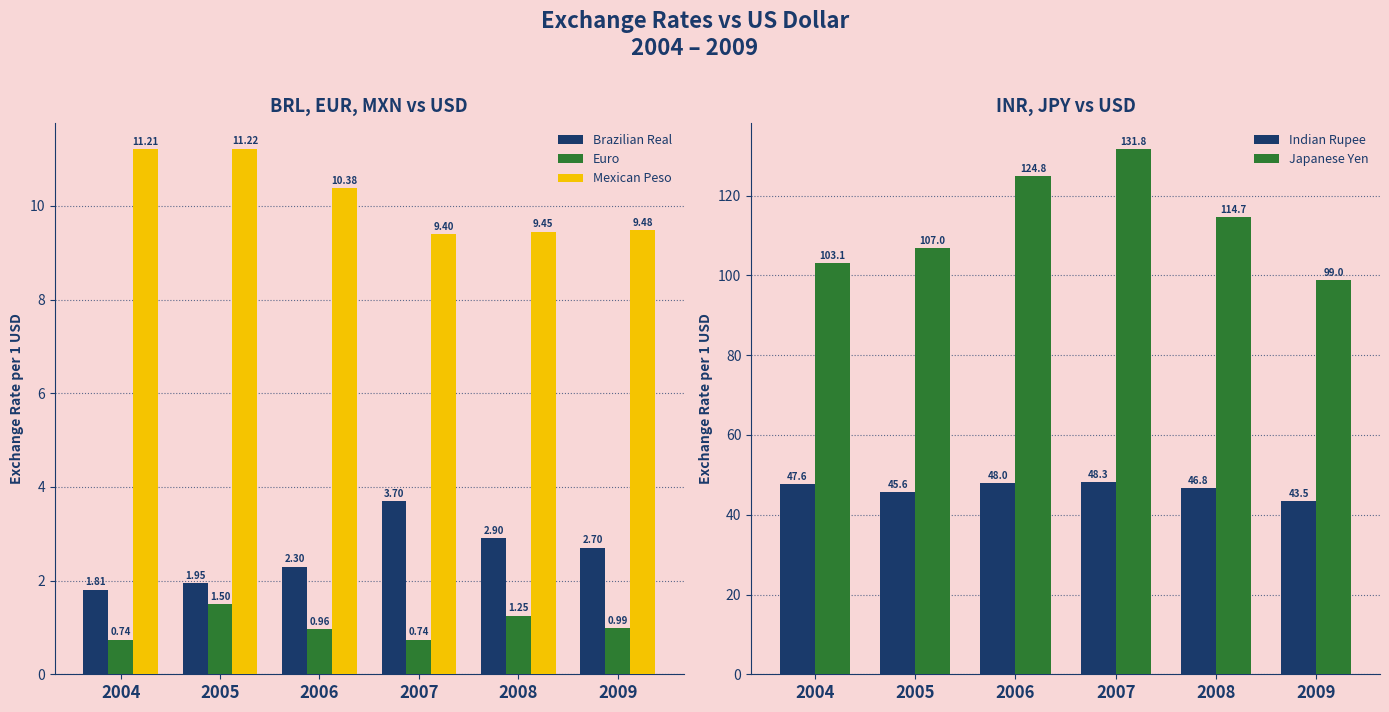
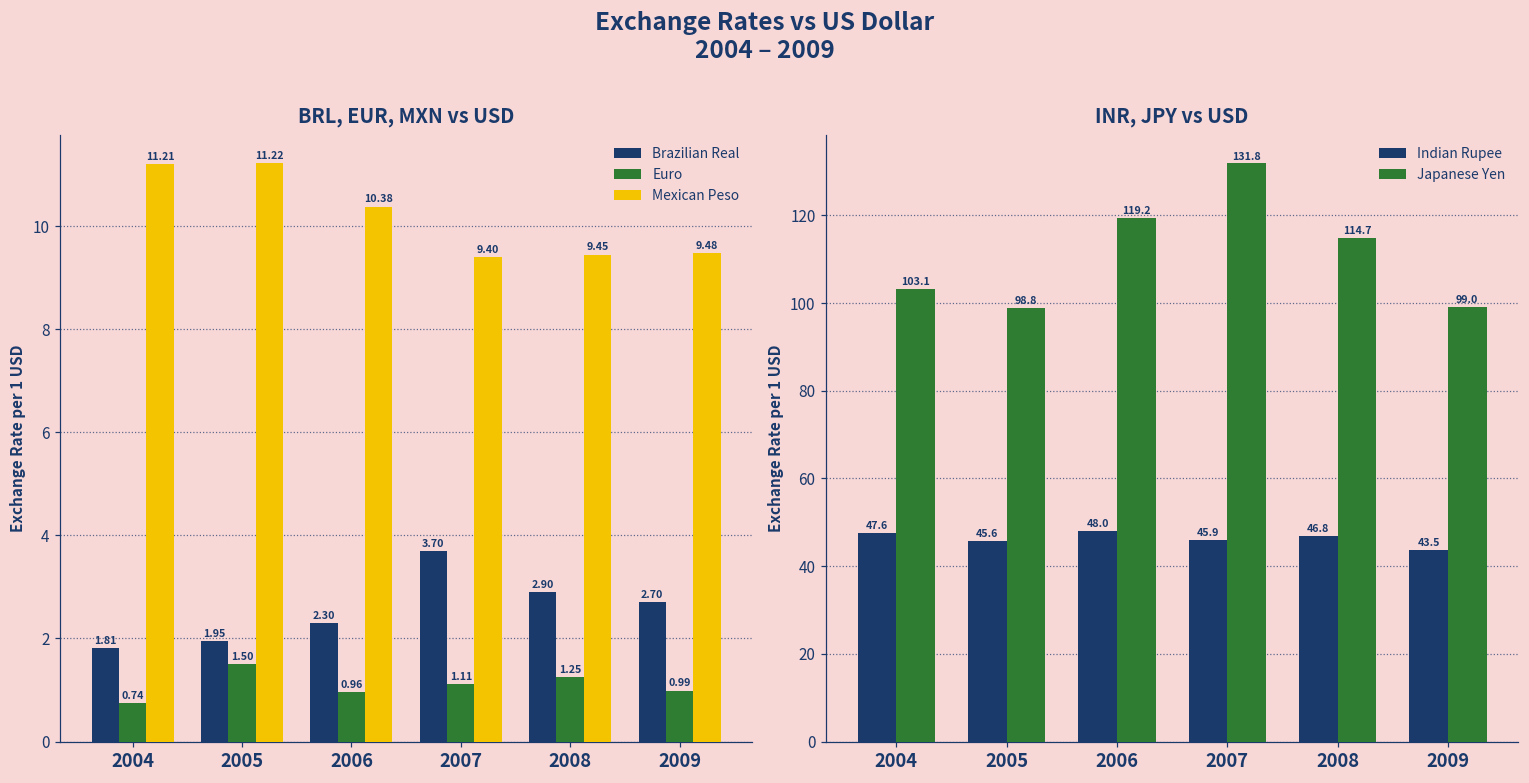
  {
    "BRL, EUR, MXN vs USD": {
      "Brazilian Real": {
        "2004": 1.81,
        "2005": 1.95,
        "2006": 2.30,
        "2007": 3.70,
        "2008": 2.90,
        "2009": 2.70
      },
      "Euro": {
        "2004": 0.74,
        "2005": 1.50,
        "2006": 0.96,
-       "2007": 0.74,
+       "2007": 1.11,
        "2008": 1.25,
        "2009": 0.99
      },
      "Mexican Peso": {
        "2004": 11.21,
        "2005": 11.22,
        "2006": 10.38,
        "2007": 9.40,
        "2008": 9.45,
        "2009": 9.48
      }
    },
    "INR, JPY vs USD": {
      "Indian Rupee": {
        "2004": 47.6,
        "2005": 45.6,
        "2006": 48.0,
-       "2007": 48.3,
+       "2007": 45.9,
        "2008": 46.8,
        "2009": 43.5
      },
      "Japanese Yen": {
        "2004": 103.1,
-       "2005": 107.0,
-       "2006": 124.8,
+       "2005": 98.8,
+       "2006": 119.2,
        "2007": 131.8,
        "2008": 114.7,
        "2009": 99.0
      }
    }
  }
